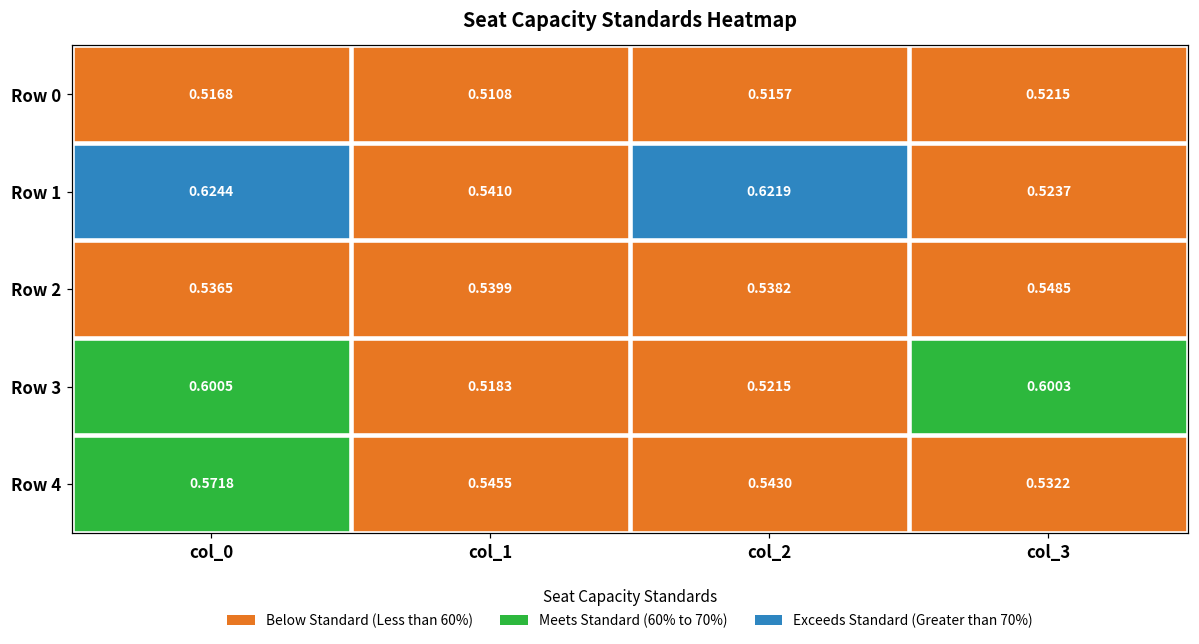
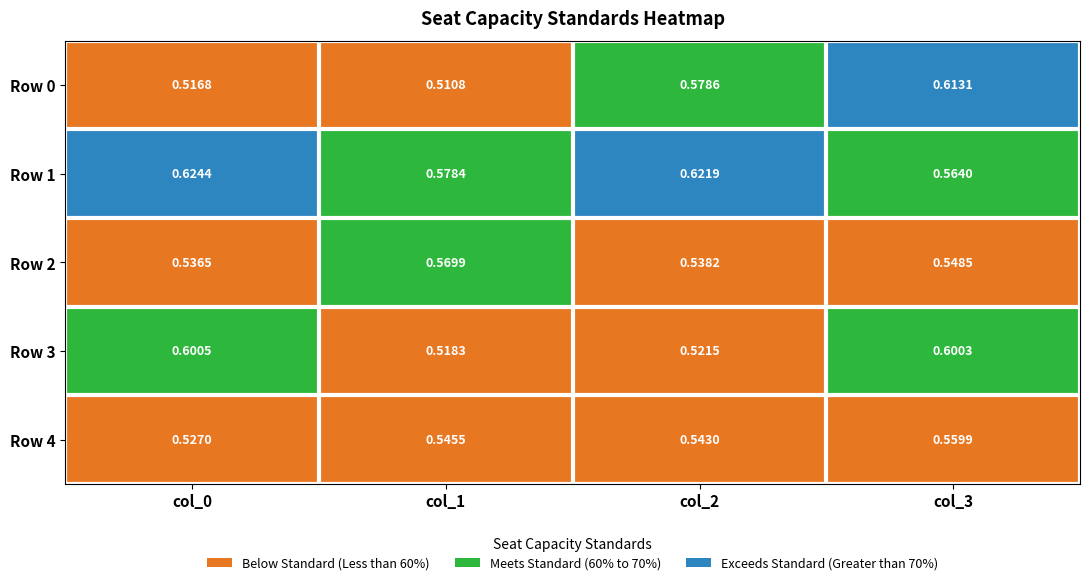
  {
    "Row 0": {
      "col_0": 0.5168,
      "col_1": 0.5108,
-     "col_2": 0.5157,
-     "col_3": 0.5215
+     "col_2": 0.5786,
+     "col_3": 0.6131
    },
    "Row 1": {
      "col_0": 0.6244,
-     "col_1": 0.5410,
+     "col_1": 0.5784,
      "col_2": 0.6219,
-     "col_3": 0.5237
+     "col_3": 0.5640
    },
    "Row 2": {
      "col_0": 0.5365,
-     "col_1": 0.5399,
+     "col_1": 0.5699,
      "col_2": 0.5382,
      "col_3": 0.5485
    },
    "Row 3": {
      "col_0": 0.6005,
      "col_1": 0.5183,
      "col_2": 0.5215,
      "col_3": 0.6003
    },
    "Row 4": {
-     "col_0": 0.5718,
+     "col_0": 0.5270,
      "col_1": 0.5455,
      "col_2": 0.5430,
-     "col_3": 0.5322
+     "col_3": 0.5599
    }
  }
